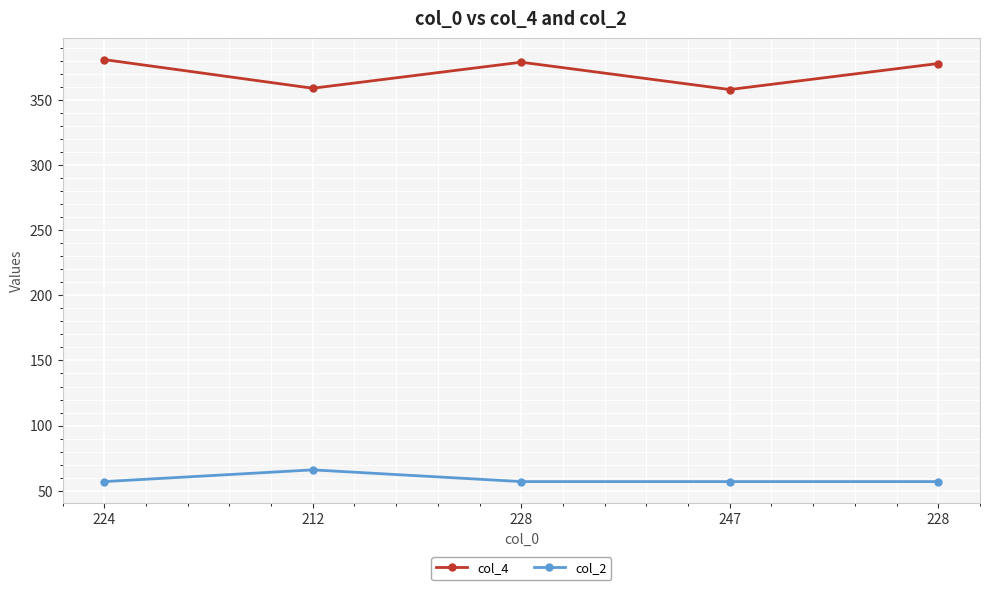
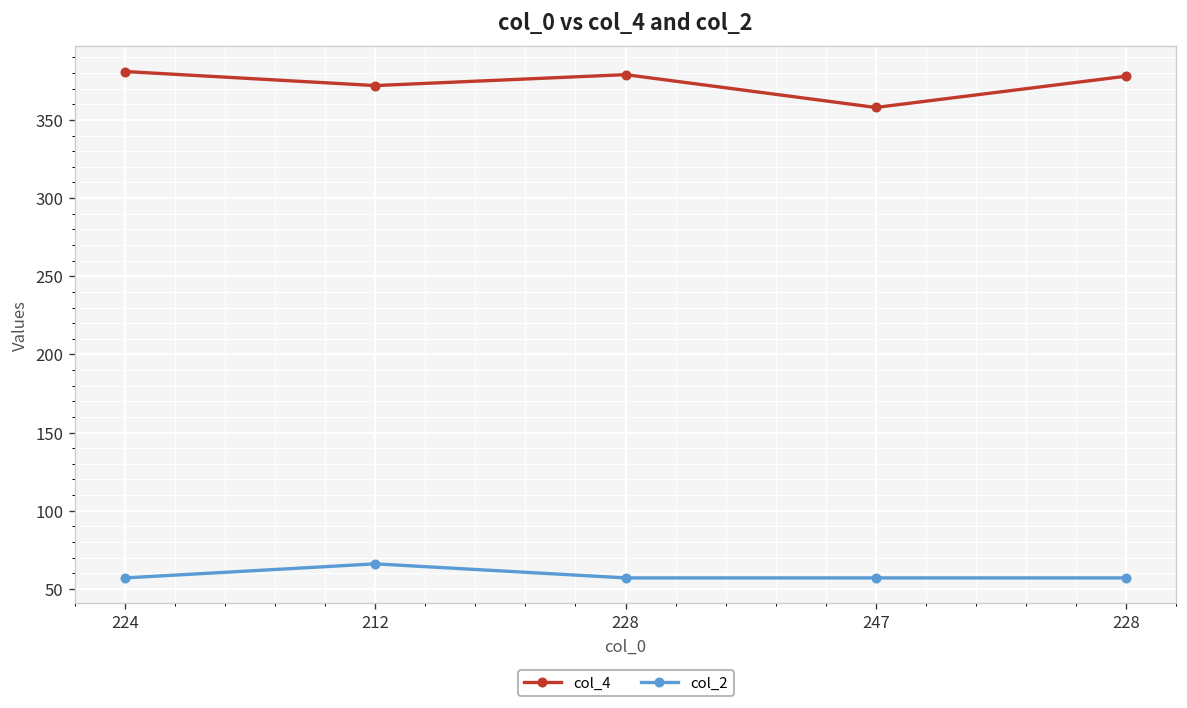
  {
    "col_4": {
      "224": 381,
-     "212": 359,
+     "212": 372,
      "247": 358
    },
    "col_2": {
      "224": 57,
      "212": 66,
      "247": 57
    }
  }
